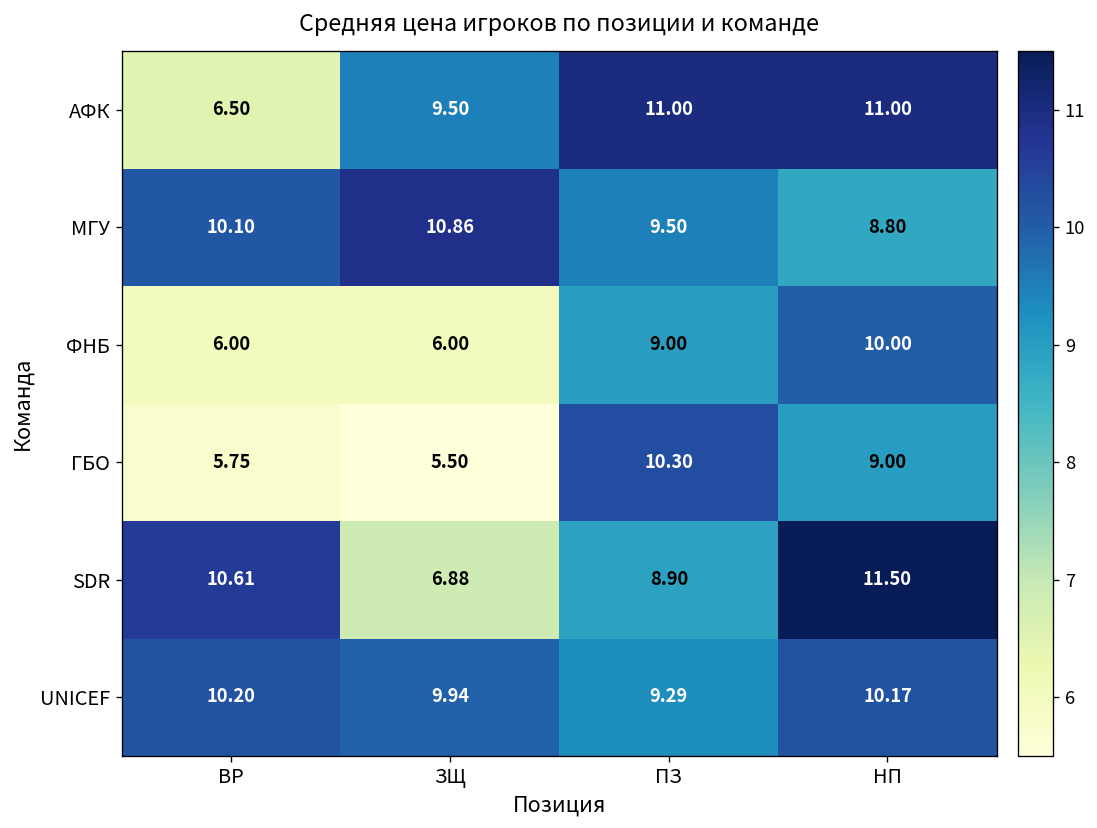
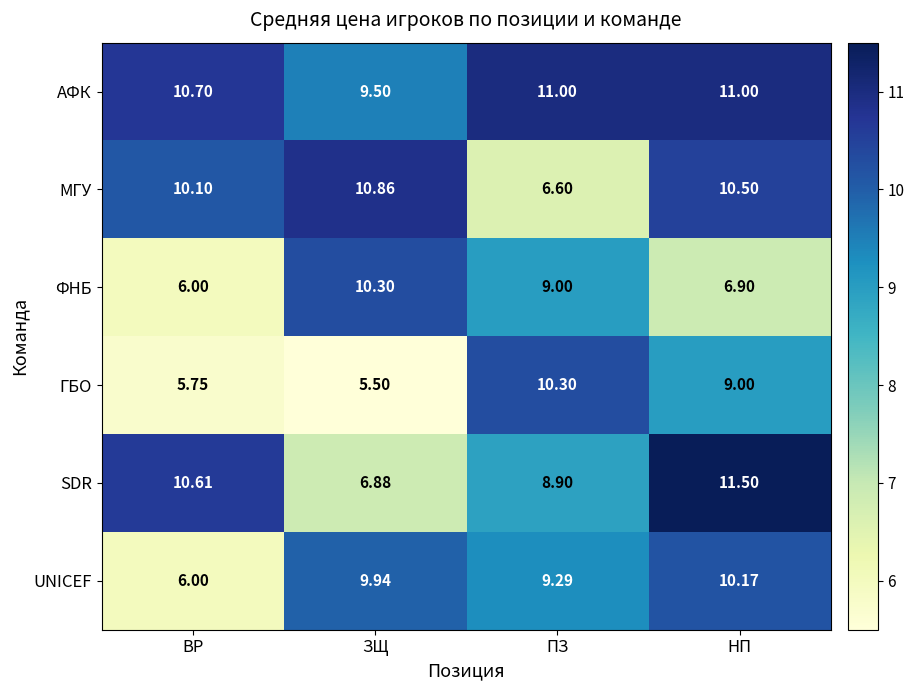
  {
    "АФК": {
-     "ВР": 6.50,
+     "ВР": 10.70,
      "ЗЩ": 9.50,
      "ПЗ": 11.00,
      "НП": 11.00
    },
    "МГУ": {
      "ВР": 10.10,
      "ЗЩ": 10.86,
-     "ПЗ": 9.50,
-     "НП": 8.80
+     "ПЗ": 6.60,
+     "НП": 10.50
    },
    "ФНБ": {
      "ВР": 6.00,
-     "ЗЩ": 6.00,
+     "ЗЩ": 10.30,
      "ПЗ": 9.00,
-     "НП": 10.00
+     "НП": 6.90
    },
    "ГБО": {
      "ВР": 5.75,
      "ЗЩ": 5.50,
      "ПЗ": 10.30,
      "НП": 9.00
    },
    "SDR": {
      "ВР": 10.61,
      "ЗЩ": 6.88,
      "ПЗ": 8.90,
      "НП": 11.50
    },
    "UNICEF": {
-     "ВР": 10.20,
+     "ВР": 6.00,
      "ЗЩ": 9.94,
      "ПЗ": 9.29,
      "НП": 10.17
    }
  }
